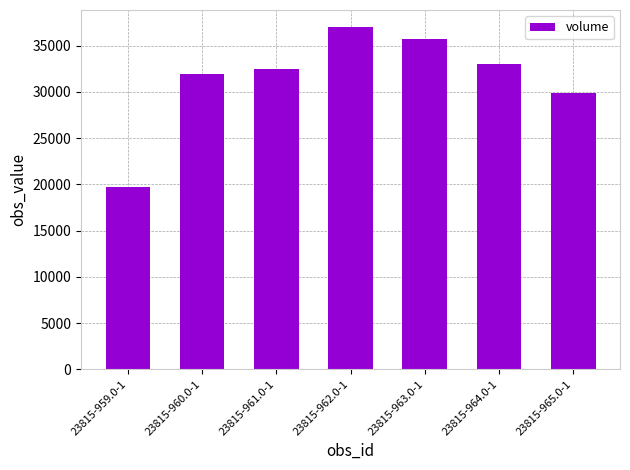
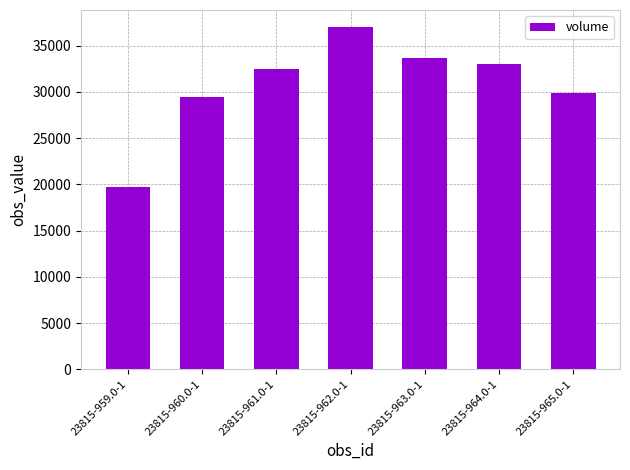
  {
    "23815-959.0-1": 20000,
-   "23815-960.0-1": 32000,
+   "23815-960.0-1": 29000,
    "23815-961.0-1": 32000,
    "23815-962.0-1": 37000,
-   "23815-963.0-1": 36000,
+   "23815-963.0-1": 34000,
    "23815-964.0-1": 33000,
    "23815-965.0-1": 30000
  }
